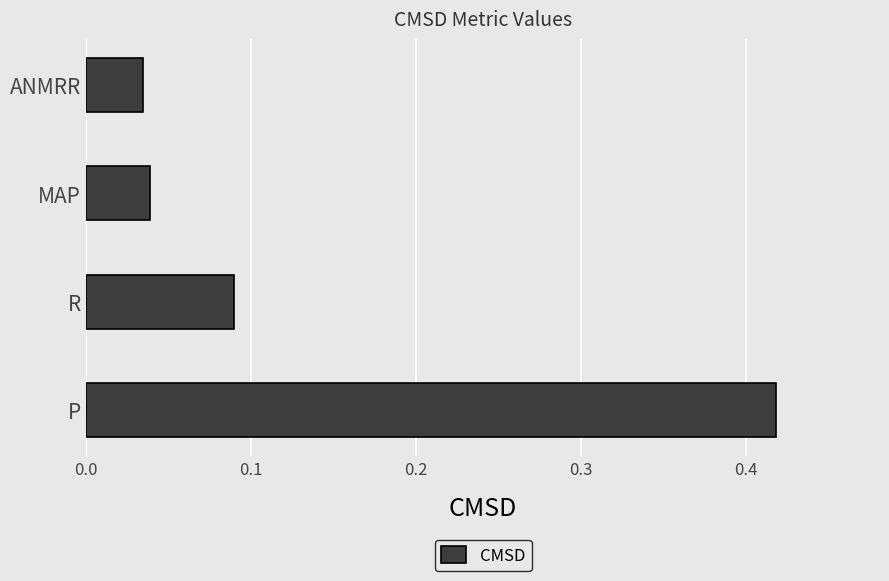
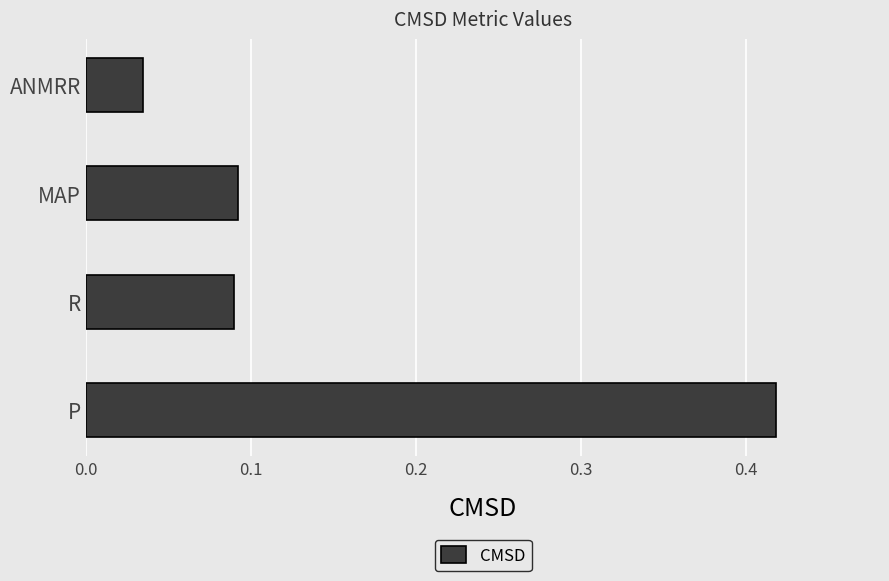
  {
    "ANMRR": 0.034,
-   "MAP": 0.039,
+   "MAP": 0.092,
    "R": 0.090,
    "P": 0.418
  }
